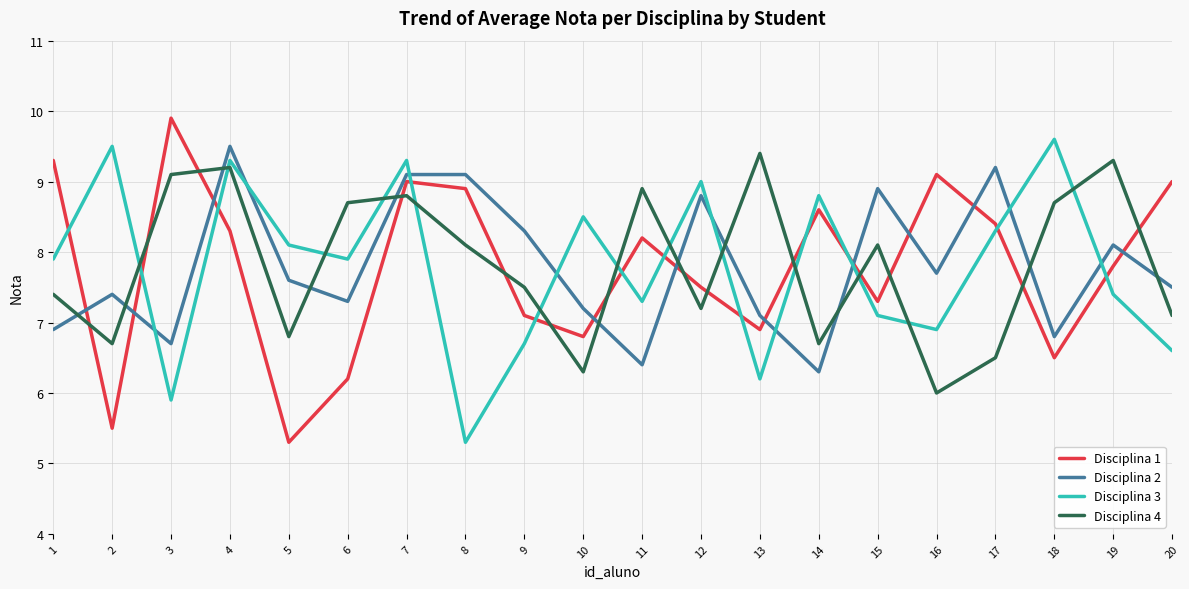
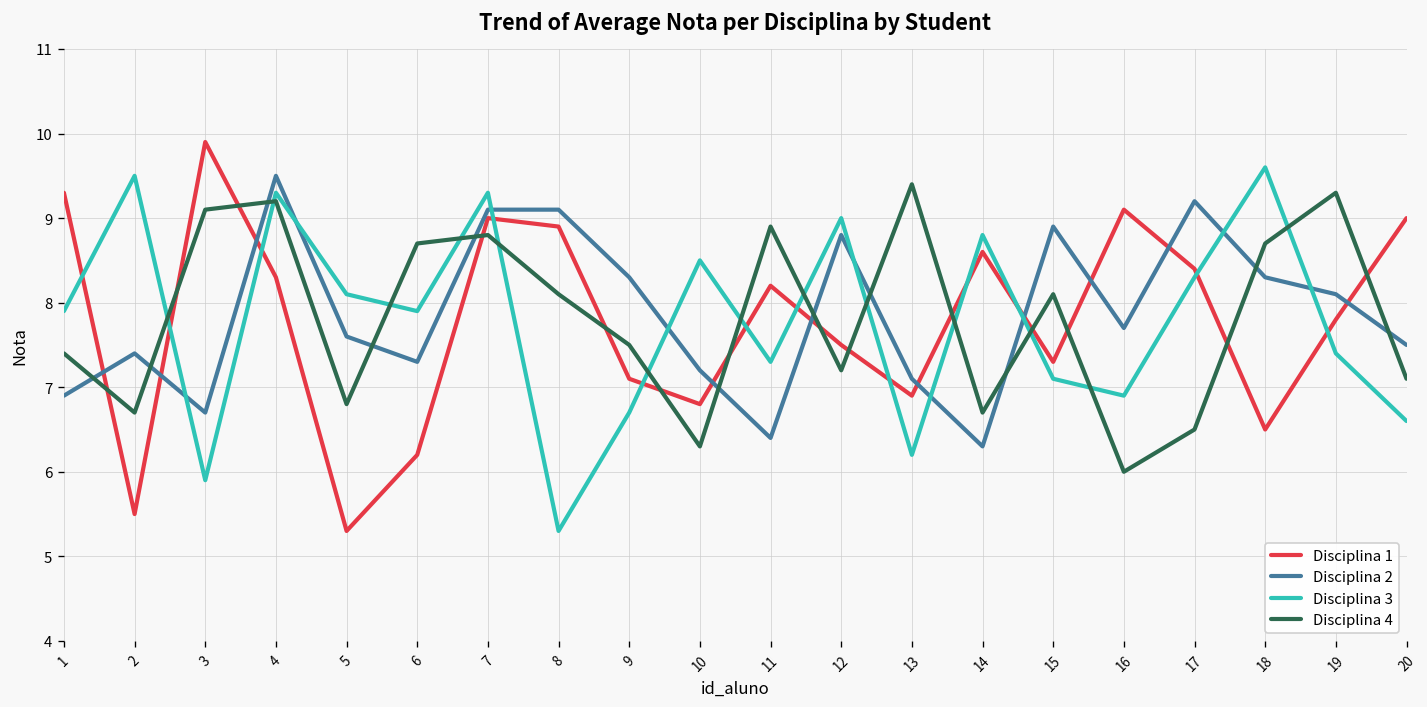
  {
    "Disciplina 1": {
      "1": 9.3,
      "2": 5.5,
      "3": 9.9,
      "4": 8.3,
      "5": 5.3,
      "6": 6.2,
      "7": 9.0,
      "8": 8.9,
      "9": 7.1,
      "10": 6.8,
      "11": 8.2,
      "12": 7.5,
      "13": 6.9,
      "14": 8.6,
      "15": 7.3,
      "16": 9.1,
      "17": 8.4,
      "18": 6.5,
      "19": 7.8,
      "20": 9.0
    },
    "Disciplina 2": {
      "1": 6.9,
      "2": 7.4,
      "3": 6.7,
      "4": 9.5,
      "5": 7.6,
      "6": 7.3,
      "7": 9.1,
      "8": 9.1,
      "9": 8.3,
      "10": 7.2,
      "11": 6.4,
      "12": 8.8,
      "13": 7.1,
      "14": 6.3,
      "15": 8.9,
      "16": 7.7,
      "17": 9.2,
-     "18": 6.8,
+     "18": 8.3,
      "19": 8.1,
      "20": 7.5
    },
    "Disciplina 3": {
      "1": 7.9,
      "2": 9.5,
      "3": 5.9,
      "4": 9.3,
      "5": 8.1,
      "6": 7.9,
      "7": 9.3,
      "8": 5.3,
      "9": 6.7,
      "10": 8.5,
      "11": 7.3,
      "12": 9.0,
      "13": 6.2,
      "14": 8.8,
      "15": 7.1,
      "16": 6.9,
      "17": 8.3,
      "18": 9.6,
      "19": 7.4,
      "20": 6.6
    },
    "Disciplina 4": {
      "1": 7.4,
      "2": 6.7,
      "3": 9.1,
      "4": 9.2,
      "5": 6.8,
      "6": 8.7,
      "7": 8.8,
      "8": 8.1,
      "9": 7.5,
      "10": 6.3,
      "11": 8.9,
      "12": 7.2,
      "13": 9.4,
      "14": 6.7,
      "15": 8.1,
      "16": 6.0,
      "17": 6.5,
      "18": 8.7,
      "19": 9.3,
      "20": 7.1
    }
  }
